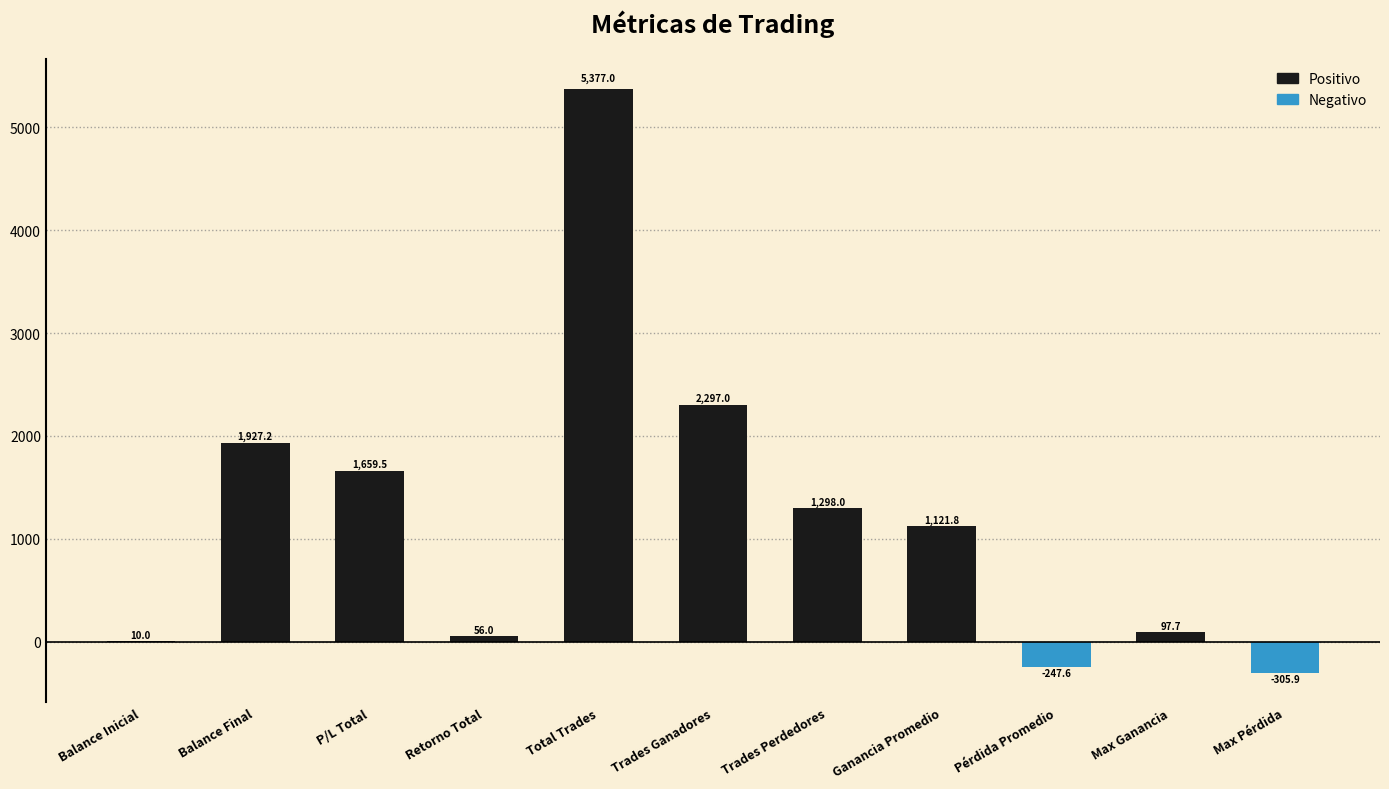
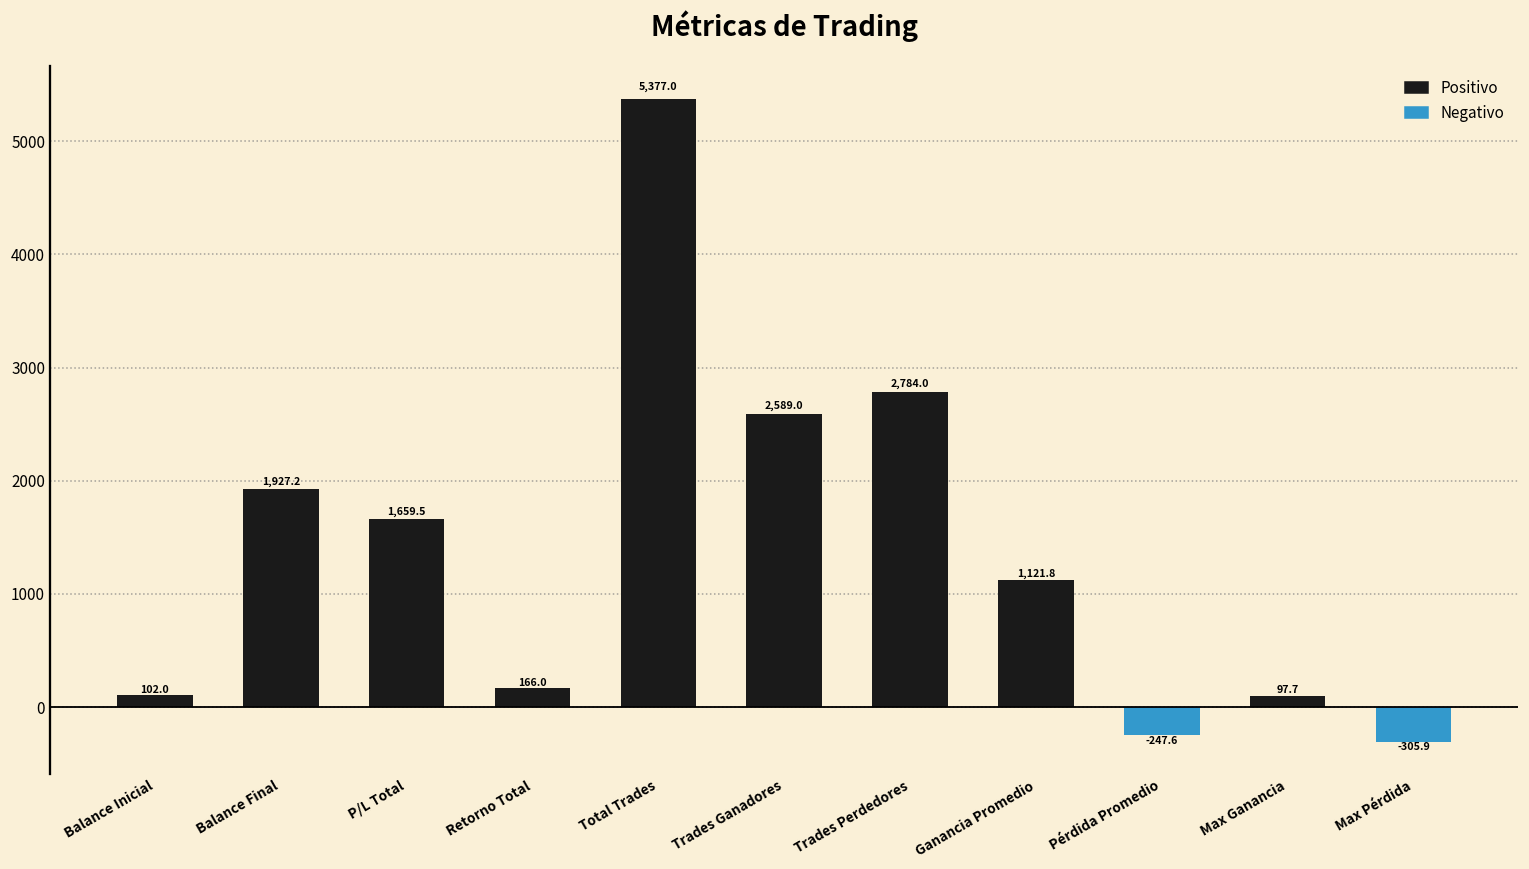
  {
-   "Balance Inicial": "10.0",
+   "Balance Inicial": "102.0",
    "Balance Final": "1,927.2",
    "P/L Total": "1,659.5",
-   "Retorno Total": "56.0",
+   "Retorno Total": "166.0",
    "Total Trades": "5,377.0",
-   "Trades Ganadores": "2,297.0",
-   "Trades Perdedores": "1,298.0",
+   "Trades Ganadores": "2,589.0",
+   "Trades Perdedores": "2,784.0",
    "Ganancia Promedio": "1,121.8",
    "Pérdida Promedio": "-247.6",
    "Max Ganancia": "97.7",
    "Max Pérdida": "-305.9"
  }
